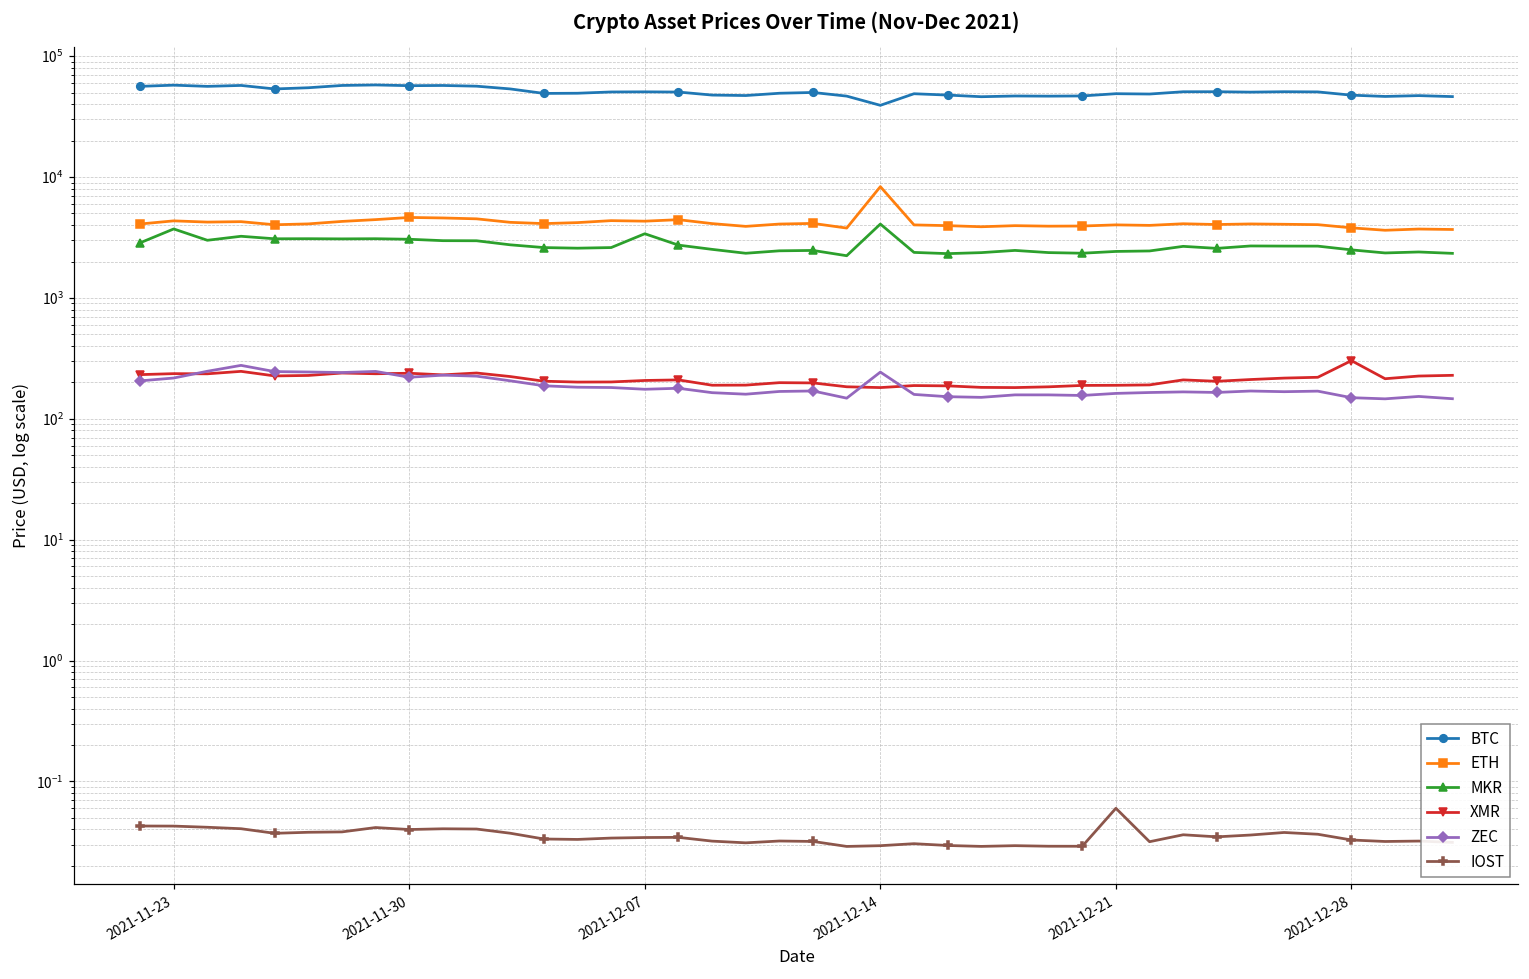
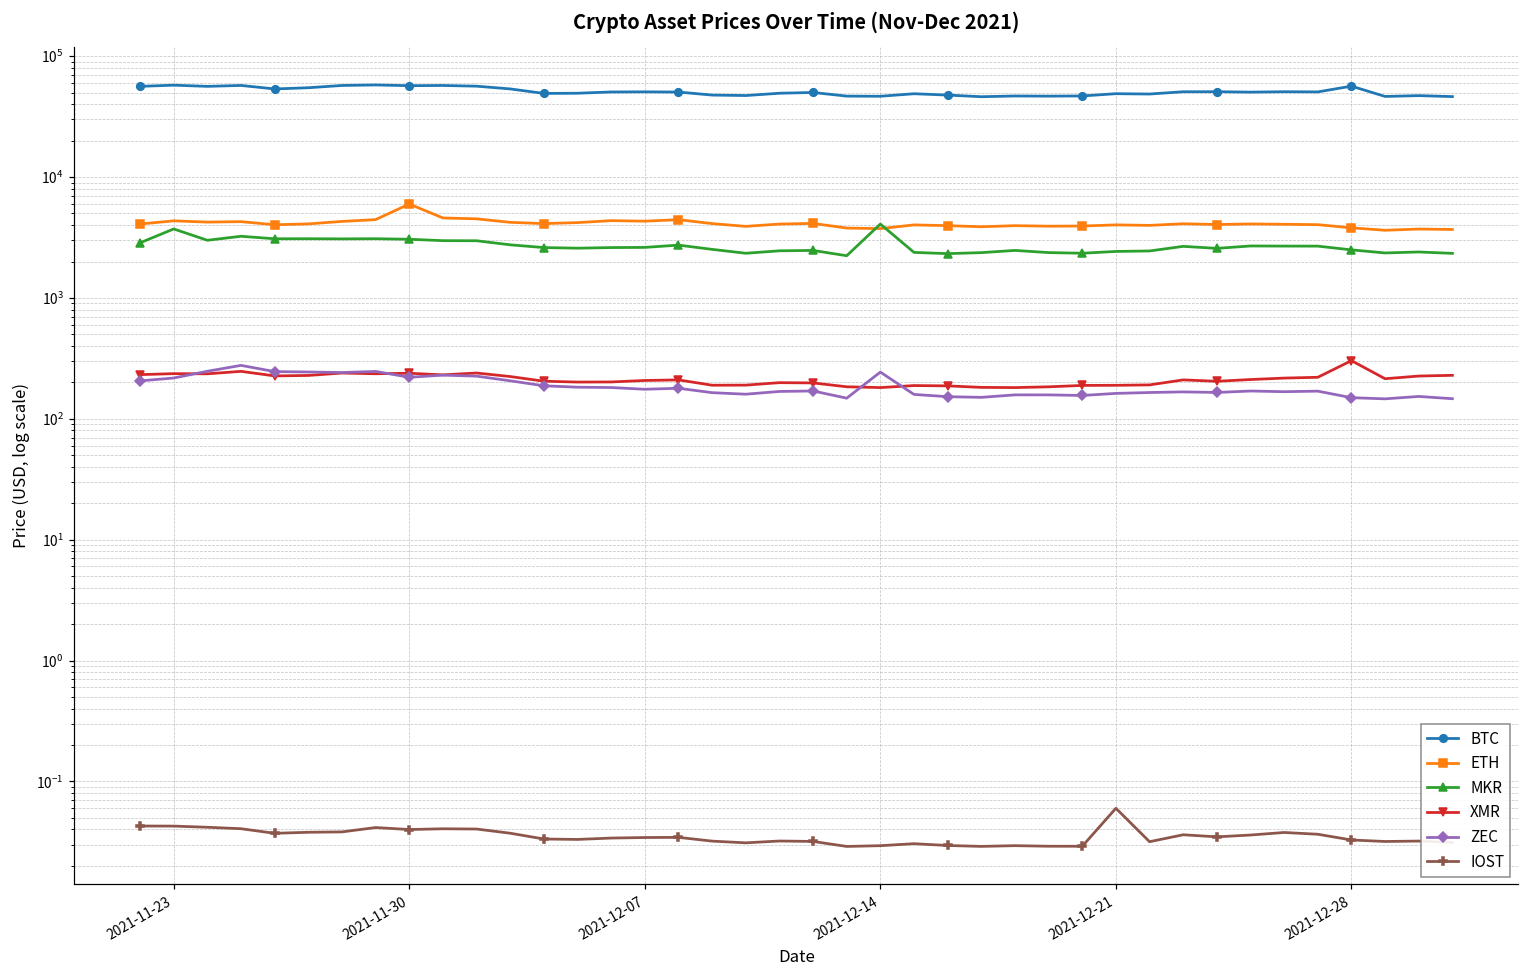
  {
    "BTC": {
      "2021-11-23": 60000,
      "2021-11-30": 60000,
      "2021-12-07": 50000,
-     "2021-12-14": 39000,
+     "2021-12-14": 47000,
      "2021-12-21": 50000,
-     "2021-12-28": 48000
+     "2021-12-28": 60000
    },
    "ETH": {
      "2021-11-23": 4300,
-     "2021-11-30": 4600,
+     "2021-11-30": 6000,
      "2021-12-07": 4300,
-     "2021-12-14": 8000,
+     "2021-12-14": 3700,
      "2021-12-21": 4000,
      "2021-12-28": 3800
    },
    "MKR": {
      "2021-11-23": 3700,
      "2021-11-30": 3100,
-     "2021-12-07": 3400,
+     "2021-12-07": 2600,
      "2021-12-14": 4100,
      "2021-12-21": 2400,
      "2021-12-28": 2500
    },
    "XMR": {
      "2021-11-23": 240,
      "2021-11-30": 240,
      "2021-12-07": 210,
      "2021-12-14": 180,
      "2021-12-21": 190,
      "2021-12-28": 300
    },
    "ZEC": {
      "2021-11-23": 220,
      "2021-11-30": 220,
      "2021-12-07": 180,
      "2021-12-14": 240,
      "2021-12-21": 160,
      "2021-12-28": 150
    },
    "IOST": {
      "2021-11-23": 0.043,
      "2021-11-30": 0.040,
      "2021-12-07": 0.034,
      "2021-12-14": 0.029,
      "2021-12-21": 0.06,
      "2021-12-28": 0.033
    }
  }
